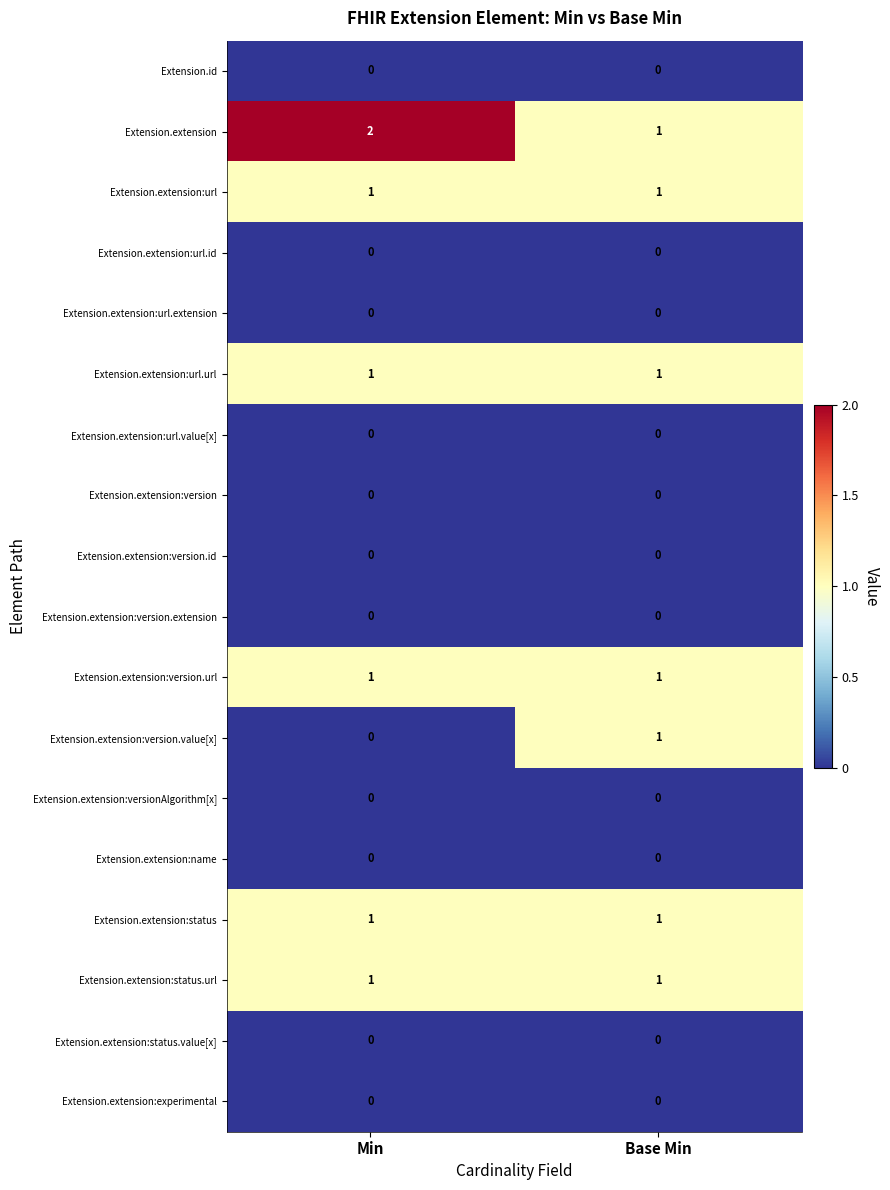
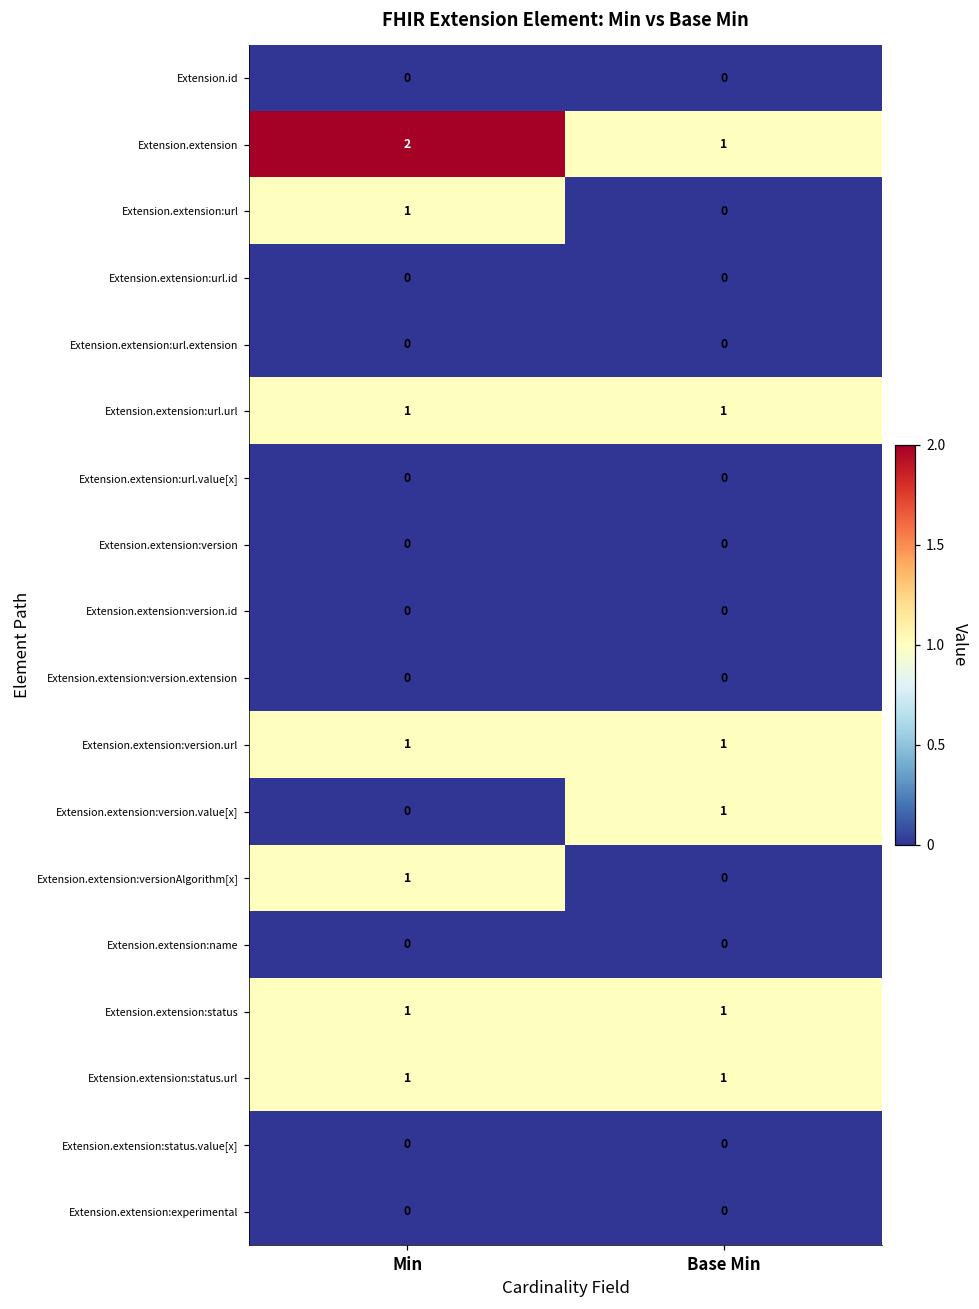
  {
    "Extension.id": {
      "Min": 0,
      "Base Min": 0
    },
    "Extension.extension": {
      "Min": 2,
      "Base Min": 1
    },
    "Extension.extension:url": {
      "Min": 1,
-     "Base Min": 1
+     "Base Min": 0
    },
    "Extension.extension:url.id": {
      "Min": 0,
      "Base Min": 0
    },
    "Extension.extension:url.extension": {
      "Min": 0,
      "Base Min": 0
    },
    "Extension.extension:url.url": {
      "Min": 1,
      "Base Min": 1
    },
    "Extension.extension:url.value[x]": {
      "Min": 0,
      "Base Min": 0
    },
    "Extension.extension:version": {
      "Min": 0,
      "Base Min": 0
    },
    "Extension.extension:version.id": {
      "Min": 0,
      "Base Min": 0
    },
    "Extension.extension:version.extension": {
      "Min": 0,
      "Base Min": 0
    },
    "Extension.extension:version.url": {
      "Min": 1,
      "Base Min": 1
    },
    "Extension.extension:version.value[x]": {
      "Min": 0,
      "Base Min": 1
    },
    "Extension.extension:versionAlgorithm[x]": {
-     "Min": 0,
+     "Min": 1,
      "Base Min": 0
    },
    "Extension.extension:name": {
      "Min": 0,
      "Base Min": 0
    },
    "Extension.extension:status": {
      "Min": 1,
      "Base Min": 1
    },
    "Extension.extension:status.url": {
      "Min": 1,
      "Base Min": 1
    },
    "Extension.extension:status.value[x]": {
      "Min": 0,
      "Base Min": 0
    },
    "Extension.extension:experimental": {
      "Min": 0,
      "Base Min": 0
    }
  }
